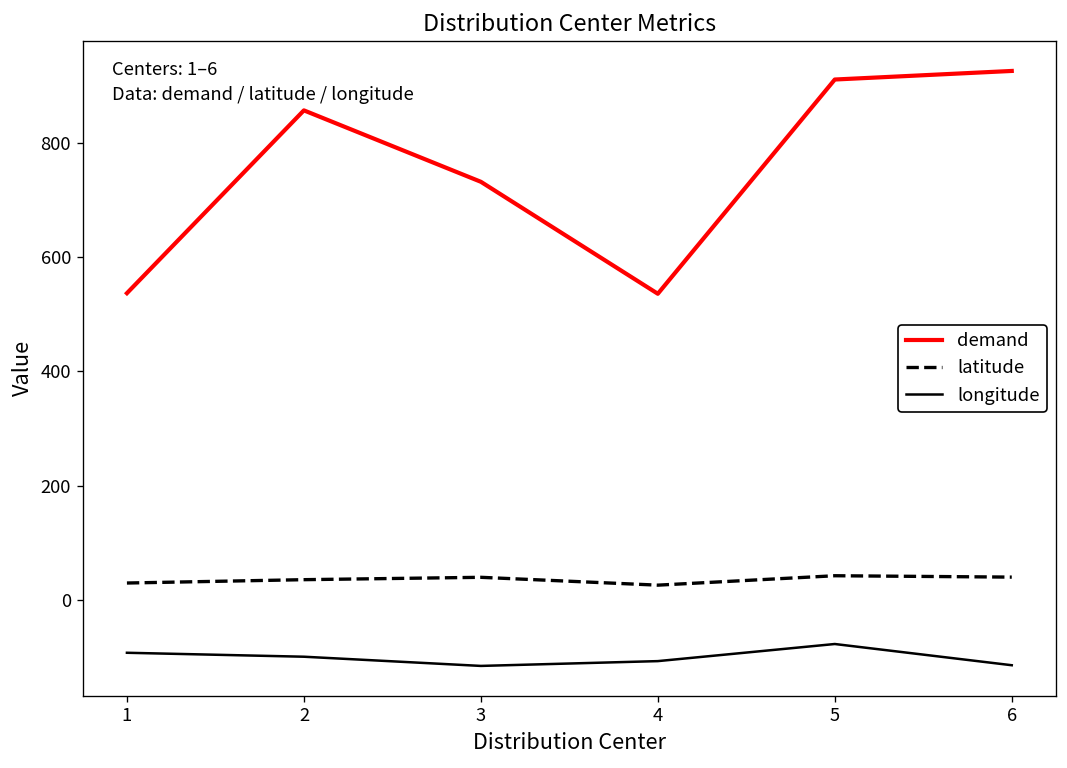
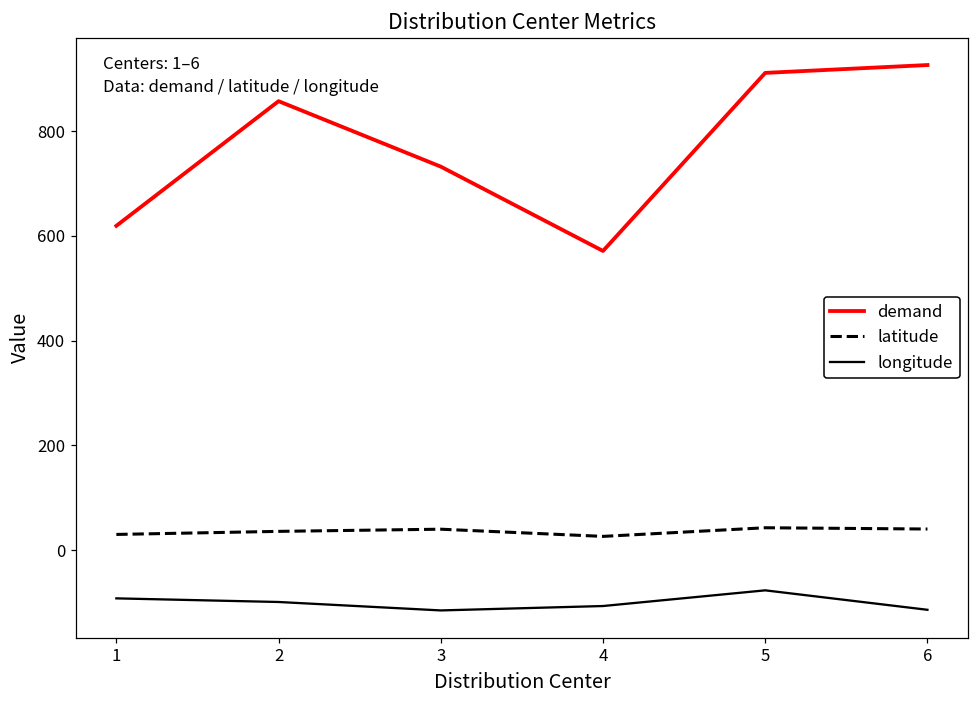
  {
    "demand": {
-     "1": 540,
+     "1": 620,
      "3": 730,
-     "4": 540,
+     "4": 570,
      "5": 910,
      "6": 930
    }
  }
